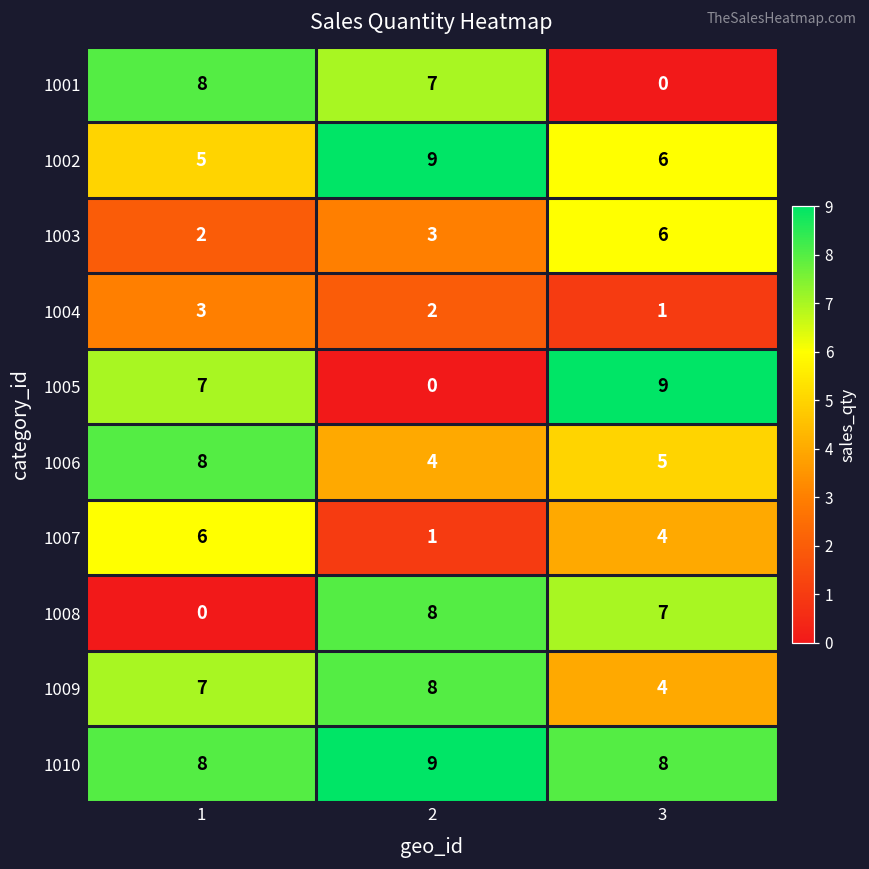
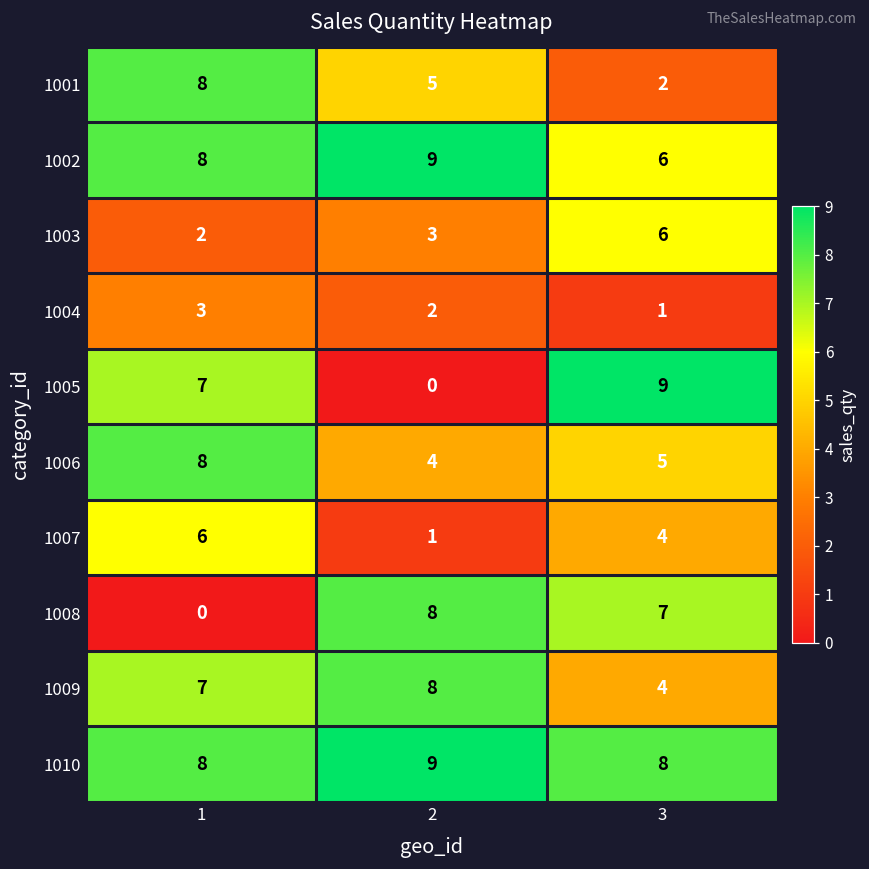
  {
    "1001": {
      "1": 8,
-     "2": 7,
-     "3": 0
+     "2": 5,
+     "3": 2
    },
    "1002": {
-     "1": 5,
+     "1": 8,
      "2": 9,
      "3": 6
    },
    "1003": {
      "1": 2,
      "2": 3,
      "3": 6
    },
    "1004": {
      "1": 3,
      "2": 2,
      "3": 1
    },
    "1005": {
      "1": 7,
      "2": 0,
      "3": 9
    },
    "1006": {
      "1": 8,
      "2": 4,
      "3": 5
    },
    "1007": {
      "1": 6,
      "2": 1,
      "3": 4
    },
    "1008": {
      "1": 0,
      "2": 8,
      "3": 7
    },
    "1009": {
      "1": 7,
      "2": 8,
      "3": 4
    },
    "1010": {
      "1": 8,
      "2": 9,
      "3": 8
    }
  }
